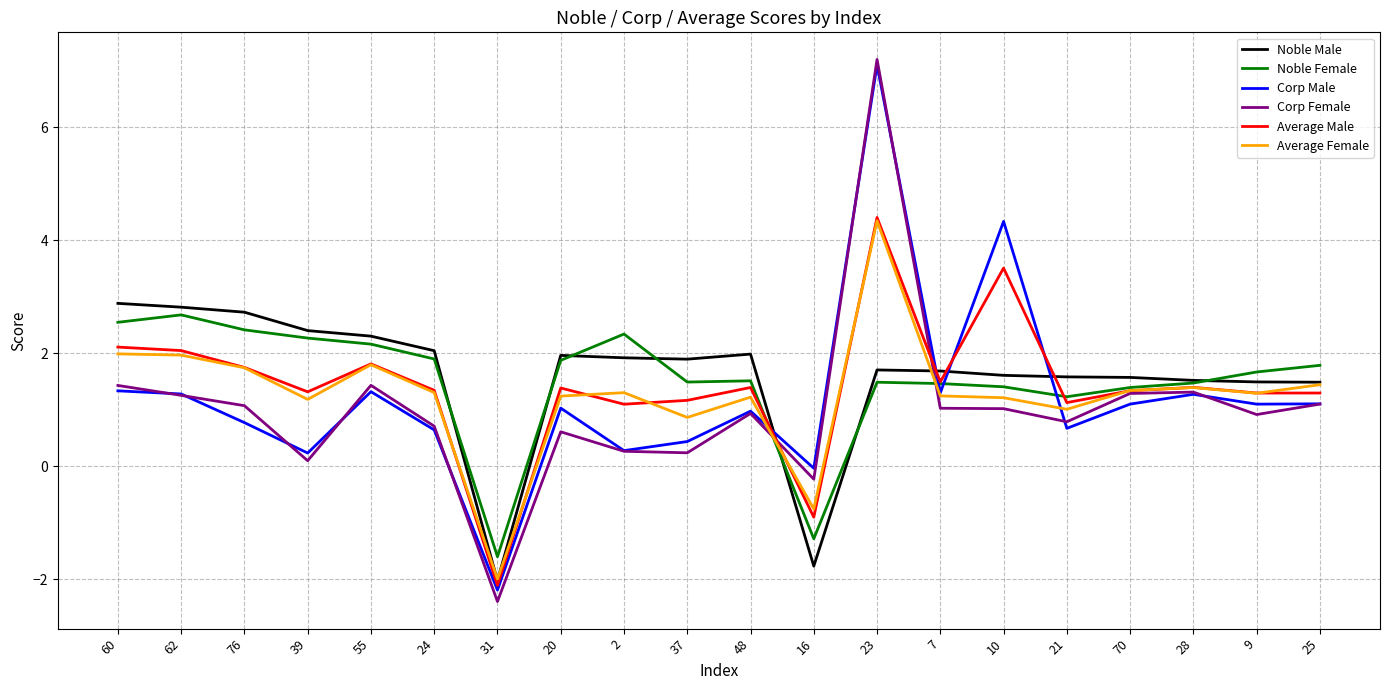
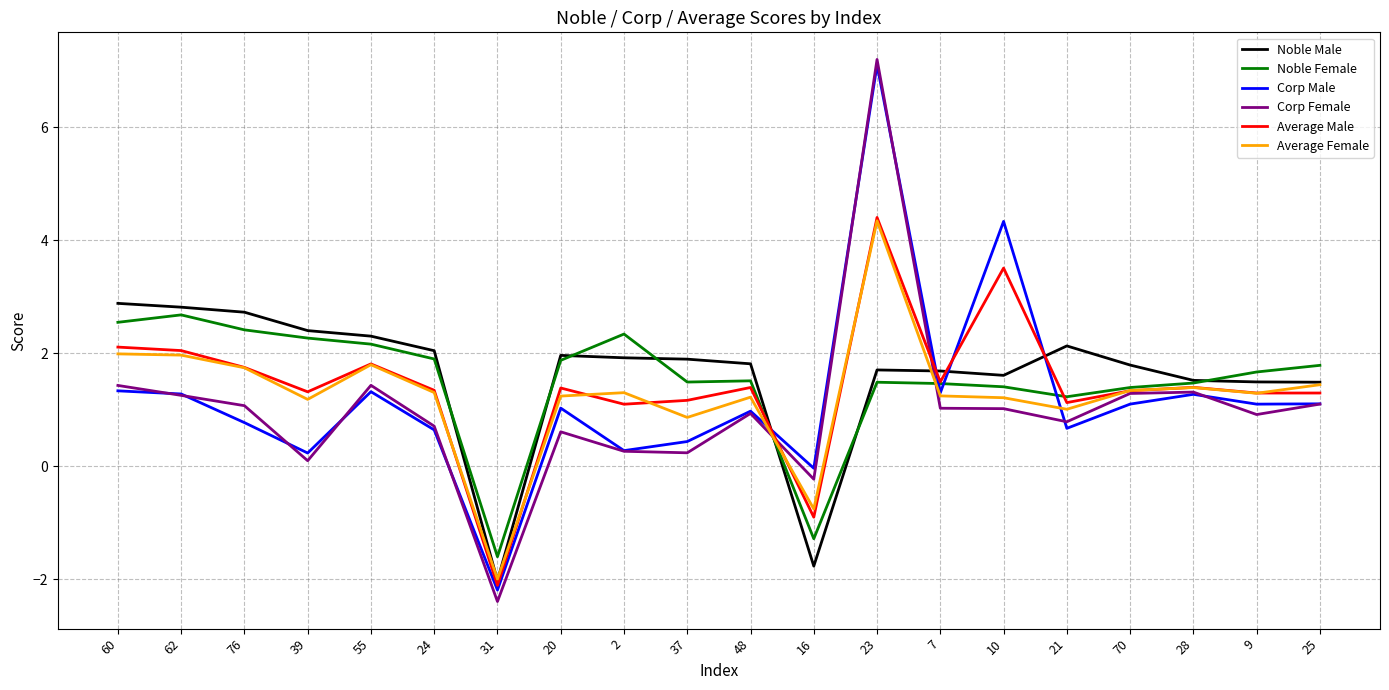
  {
    "Noble Male": {
      "60": 2.9,
      "62": 2.8,
      "76": 2.7,
      "39": 2.4,
      "55": 2.3,
      "24": 2.0,
      "20": 2.0,
      "2": 1.9,
      "37": 1.9,
-     "48": 2.0,
+     "48": 1.8,
      "16": -1.8,
      "23": 1.7,
      "7": 1.7,
      "10": 1.6,
-     "21": 1.6,
-     "70": 1.6,
+     "21": 2.1,
+     "70": 1.8,
      "28": 1.5,
      "9": 1.5
    },
    "Noble Female": {
      "60": 2.5,
      "62": 2.7,
      "76": 2.4,
      "39": 2.3,
      "55": 2.2,
      "24": 1.9,
      "31": -1.6,
      "20": 1.9,
      "2": 2.3,
      "37": 1.5,
      "48": 1.5,
      "16": -1.3,
      "23": 1.5,
      "10": 1.4,
      "21": 1.2,
      "70": 1.4,
      "28": 1.5,
      "9": 1.7,
      "25": 1.8
    },
    "Corp Male": {
      "60": 1.3,
      "76": 0.8,
      "39": 0.2,
      "55": 1.3,
      "24": 0.6,
      "31": -2.2,
      "20": 1.0,
      "37": 0.4,
      "16": 0.0,
      "23": 7.1,
      "7": 1.3,
      "10": 4.3,
      "21": 0.7,
      "70": 1.1,
      "9": 1.1
    },
    "Corp Female": {
      "60": 1.4,
      "76": 1.1,
      "39": 0.1,
      "55": 1.4,
      "24": 0.7,
      "31": -2.4,
      "20": 0.6,
      "37": 0.2,
      "16": -0.2,
      "23": 7.2,
      "7": 1.0,
      "10": 1.0,
      "21": 0.8,
      "70": 1.3,
      "9": 0.9
    },
    "Average Male": {
      "60": 2.1,
      "62": 2.0,
      "39": 1.3,
      "31": -2.1,
      "20": 1.4,
      "2": 1.1,
      "37": 1.2,
      "48": 1.4,
      "16": -0.9,
      "23": 4.4,
      "10": 3.5,
      "21": 1.1,
      "25": 1.3
    },
    "Average Female": {
      "60": 2.0,
      "62": 2.0,
      "39": 1.2,
      "20": 1.2,
      "2": 1.3,
      "37": 0.9,
      "48": 1.2,
      "16": -0.8,
      "23": 4.3,
      "7": 1.2,
      "10": 1.2,
      "21": 1.0
    }
  }
